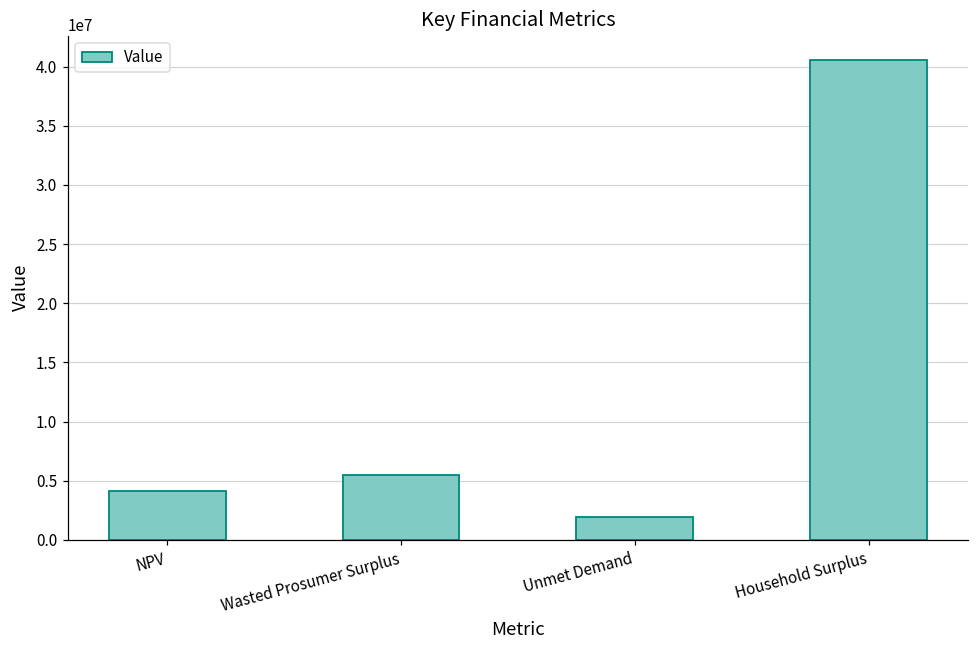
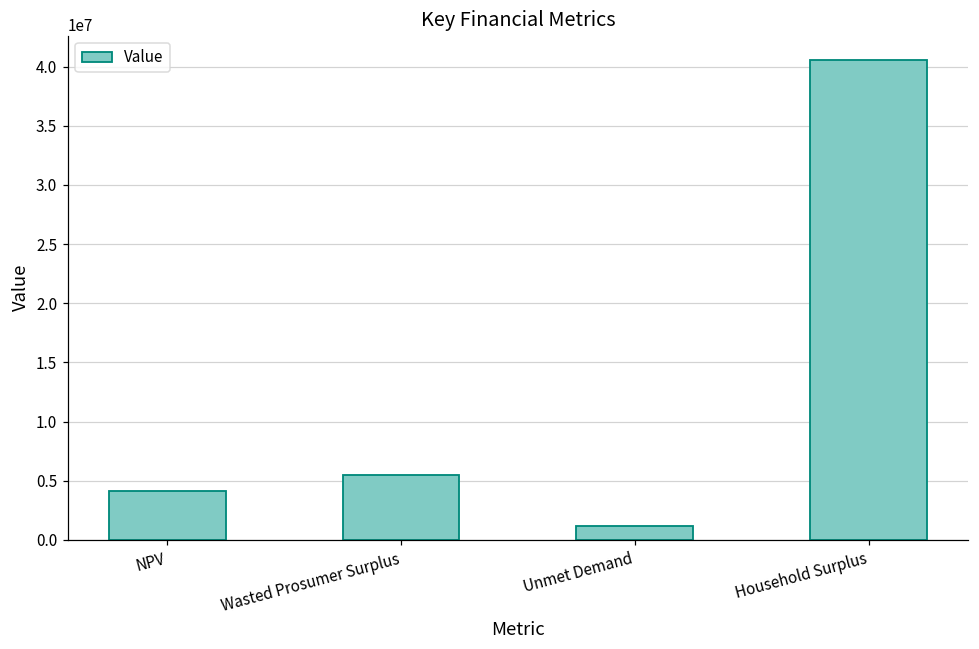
  {
    "NPV": 4100000,
    "Wasted Prosumer Surplus": 5500000,
-   "Unmet Demand": 2000000,
+   "Unmet Demand": 1200000,
    "Household Surplus": 40600000
  }
